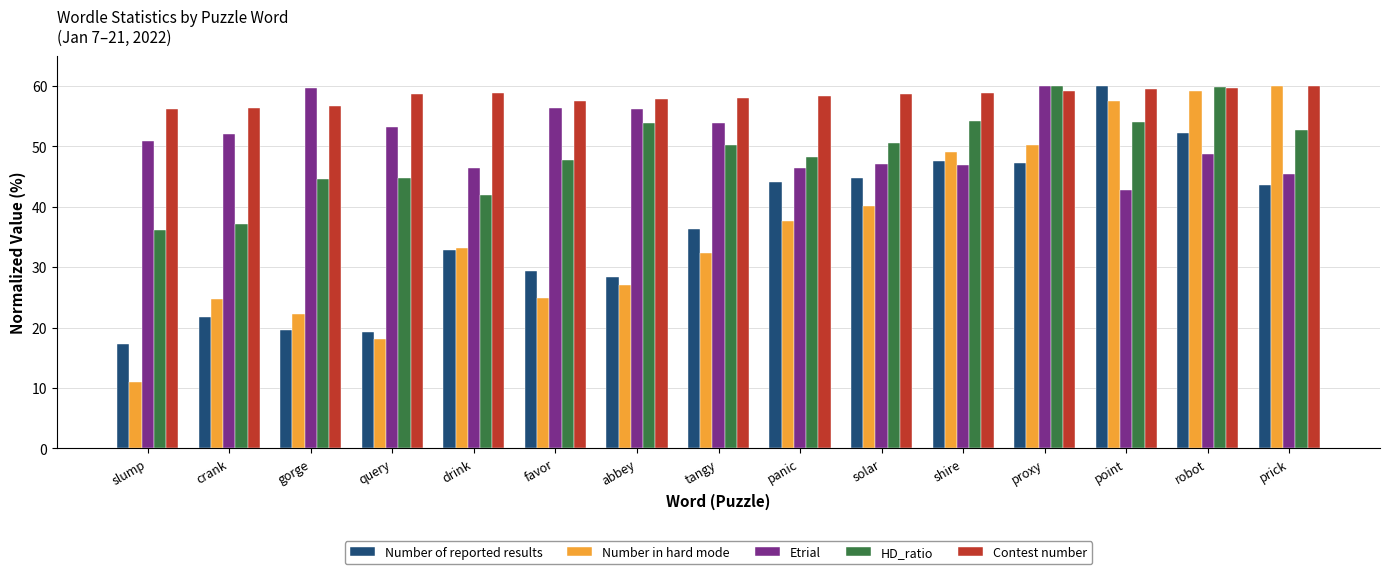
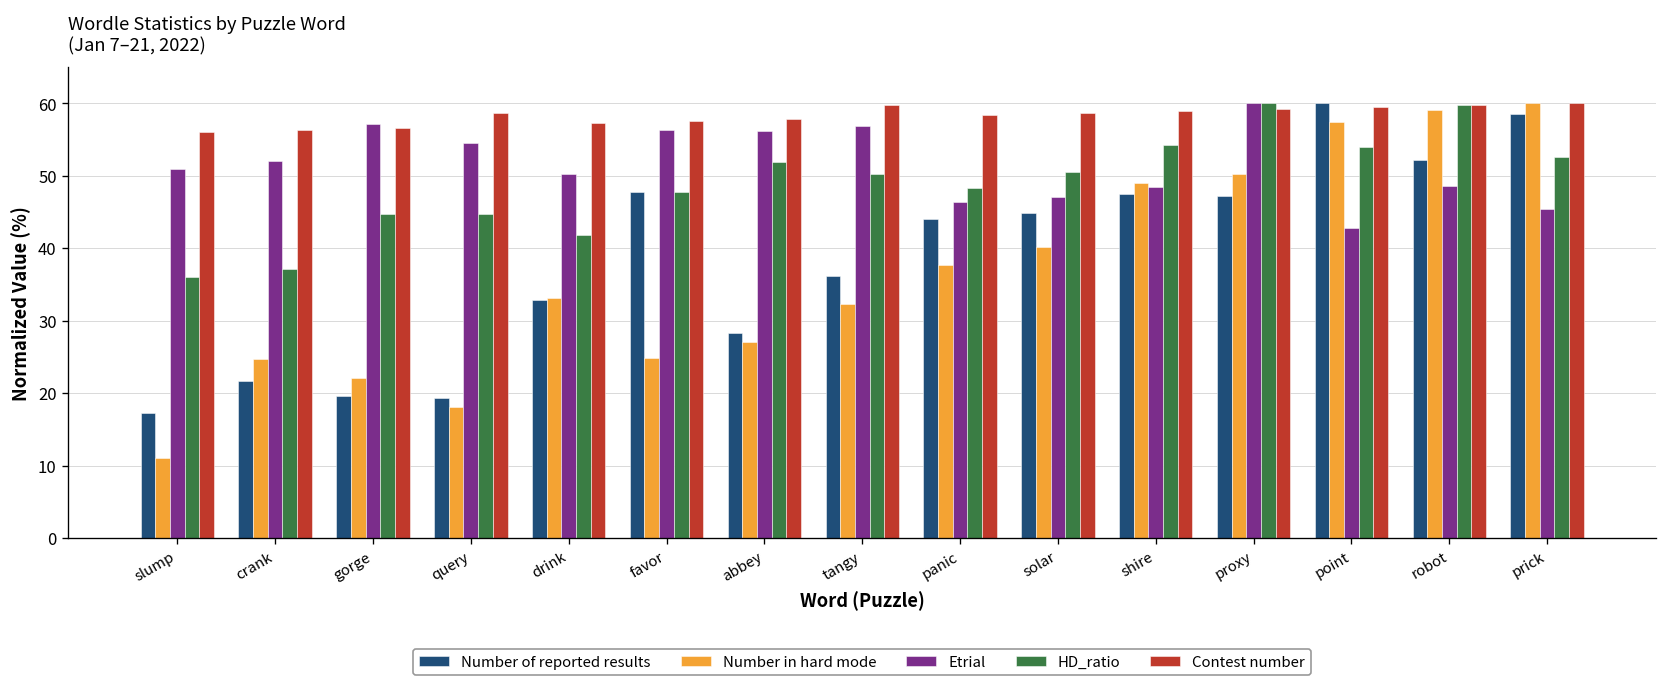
  {
    "Number of reported results": {
      "slump": 17,
      "crank": 22,
      "gorge": 20,
      "query": 19,
      "drink": 33,
-     "favor": 29,
+     "favor": 48,
      "abbey": 28,
      "tangy": 36,
      "panic": 44,
      "solar": 45,
      "shire": 48,
      "proxy": 47,
      "point": 60,
      "robot": 52,
-     "prick": 44
+     "prick": 59
    },
    "Number in hard mode": {
      "slump": 11,
      "crank": 25,
      "gorge": 22,
      "query": 18,
      "drink": 33,
      "favor": 25,
      "abbey": 27,
      "tangy": 32,
      "panic": 38,
      "solar": 40,
      "shire": 49,
      "proxy": 50,
      "point": 57,
      "robot": 59,
      "prick": 60
    },
    "Etrial": {
      "slump": 51,
      "crank": 52,
-     "gorge": 60,
-     "query": 53,
-     "drink": 46,
+     "gorge": 57,
+     "query": 55,
+     "drink": 50,
      "favor": 56,
      "abbey": 56,
-     "tangy": 54,
+     "tangy": 57,
      "panic": 46,
      "solar": 47,
-     "shire": 47,
+     "shire": 48,
      "proxy": 60,
      "point": 43,
      "robot": 49,
      "prick": 45
    },
    "HD_ratio": {
      "slump": 36,
      "crank": 37,
      "gorge": 45,
      "query": 45,
      "drink": 42,
      "favor": 48,
-     "abbey": 54,
+     "abbey": 52,
      "tangy": 50,
      "panic": 48,
      "solar": 50,
      "shire": 54,
      "proxy": 60,
      "point": 54,
      "robot": 60,
      "prick": 53
    },
    "Contest number": {
      "slump": 56,
      "crank": 56,
      "gorge": 57,
      "query": 59,
-     "drink": 59,
+     "drink": 57,
      "favor": 58,
      "abbey": 58,
-     "tangy": 58,
+     "tangy": 60,
      "panic": 58,
      "solar": 59,
      "shire": 59,
      "proxy": 59,
      "point": 59,
      "robot": 60,
      "prick": 60
    }
  }
